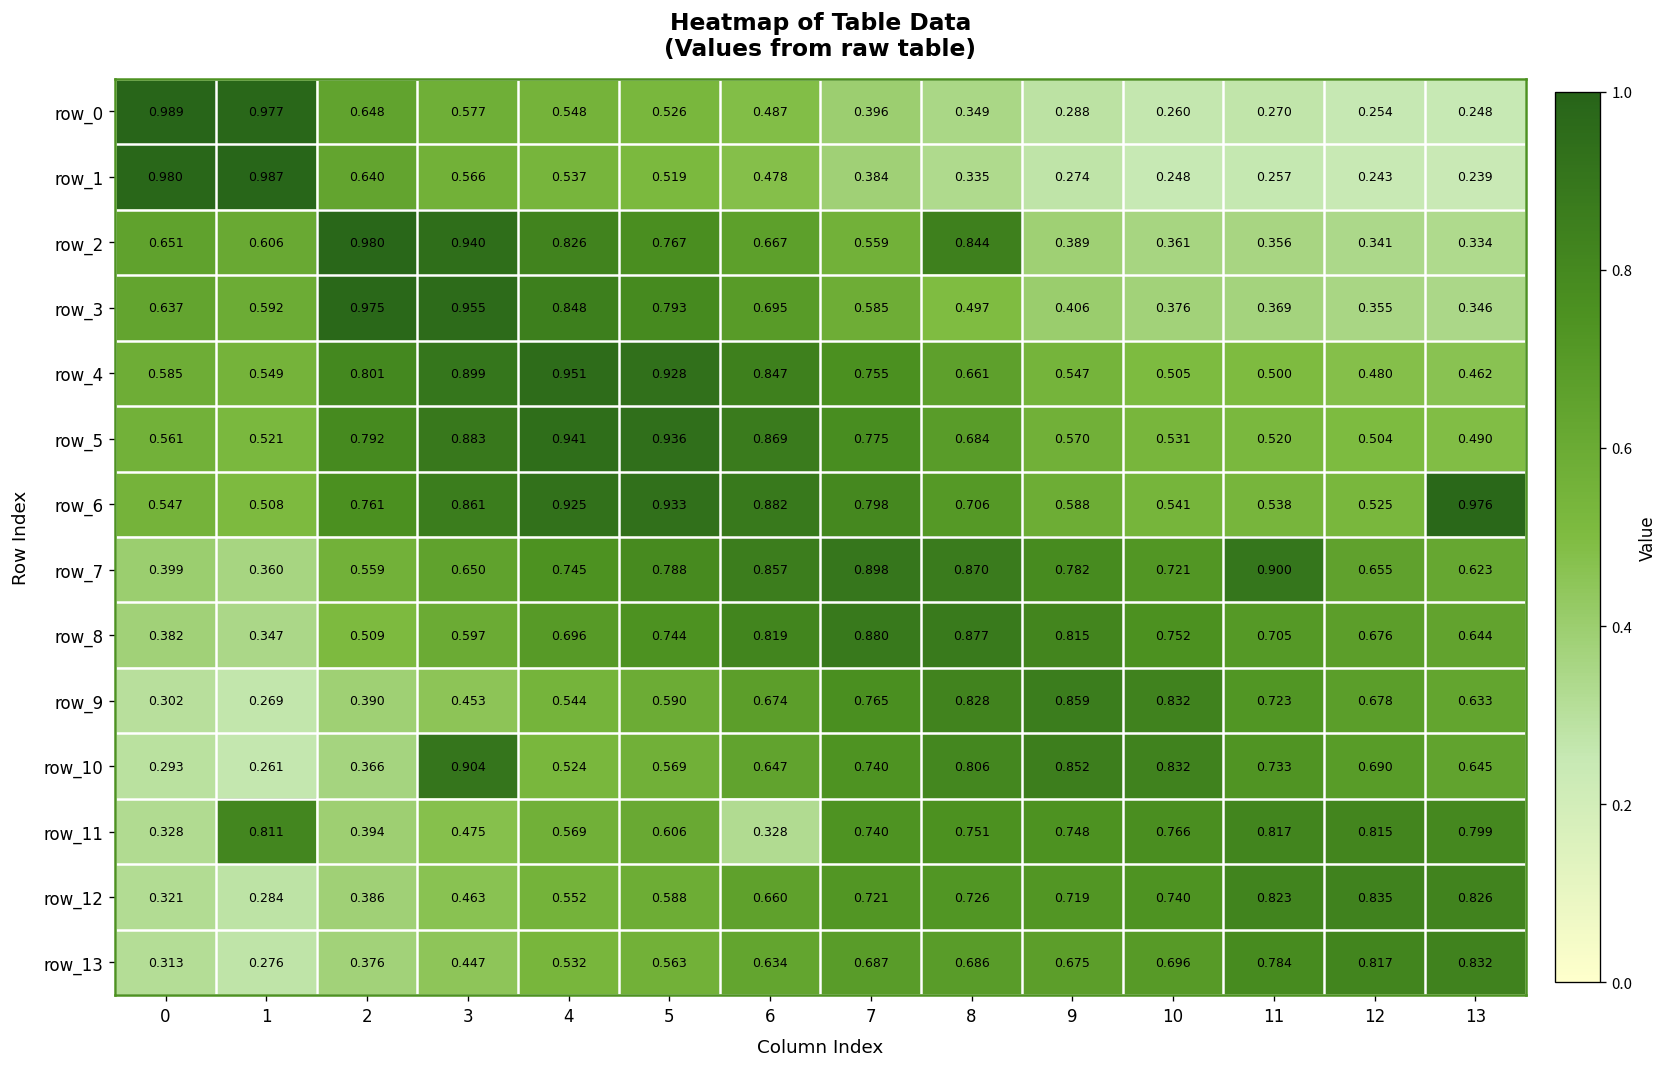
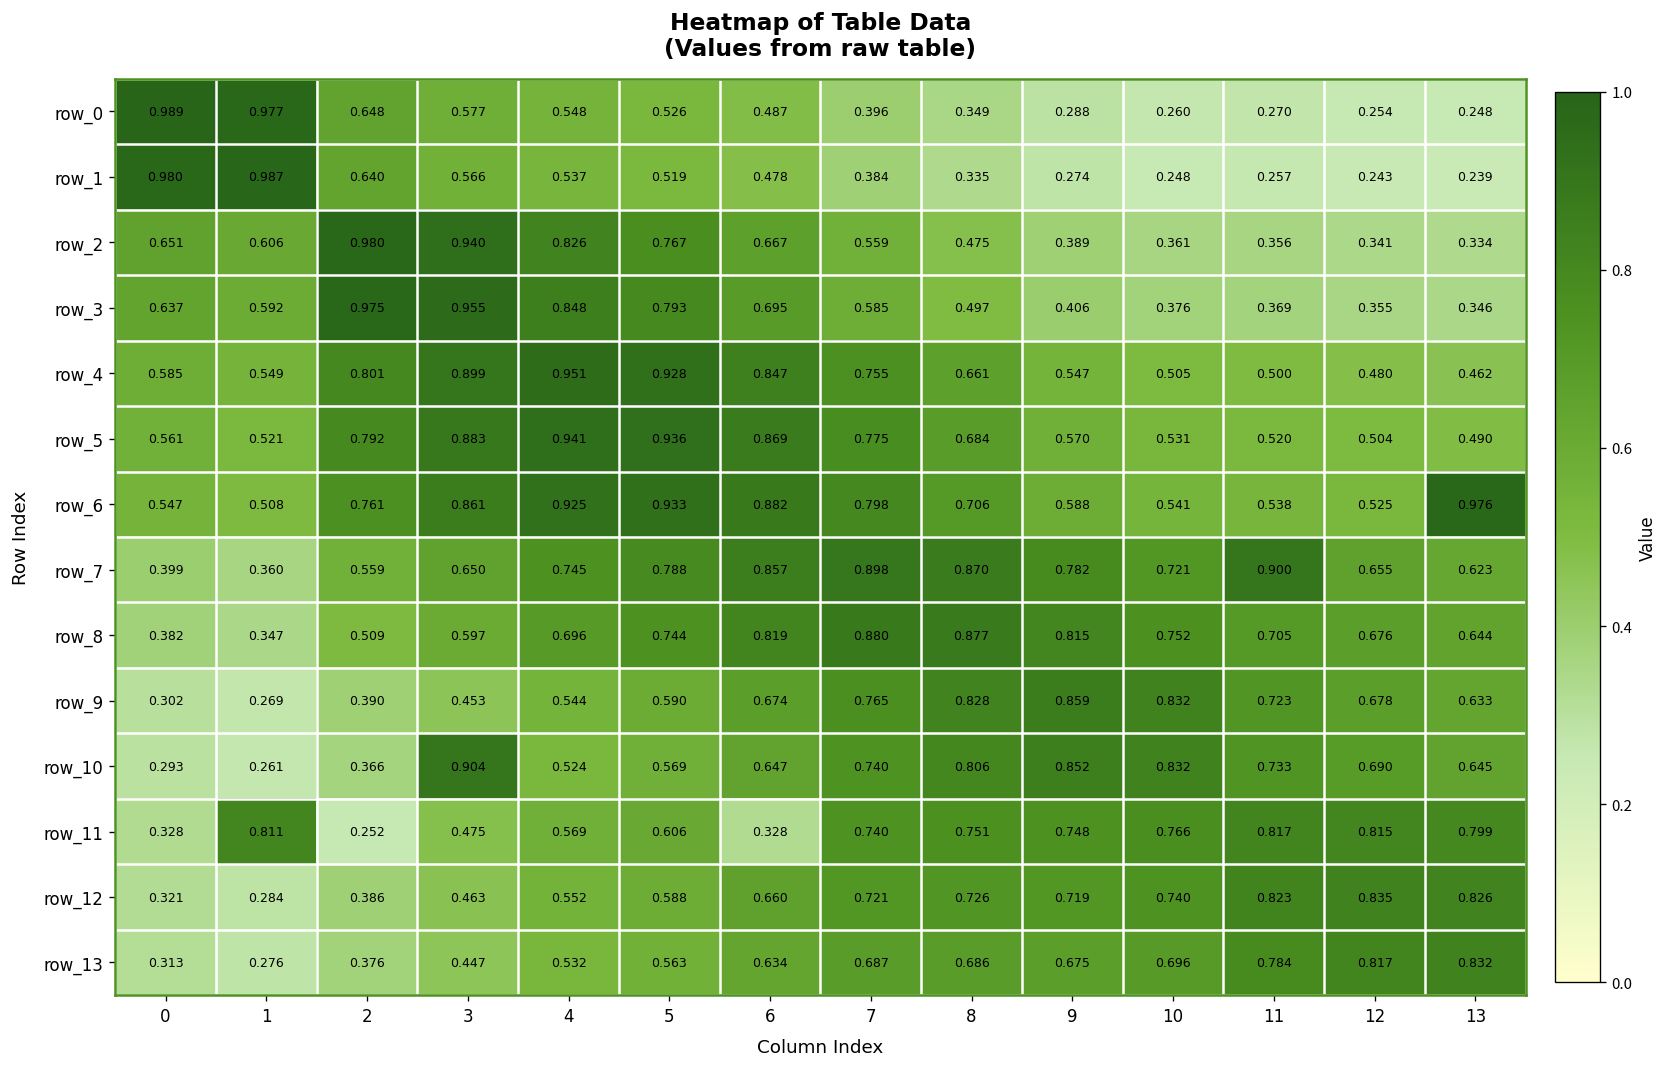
  {
    "row_0": {
      "0": 0.989,
      "1": 0.977,
      "2": 0.648,
      "3": 0.577,
      "4": 0.548,
      "5": 0.526,
      "6": 0.487,
      "7": 0.396,
      "8": 0.349,
      "9": 0.288,
      "10": 0.260,
      "11": 0.270,
      "12": 0.254,
      "13": 0.248
    },
    "row_1": {
      "0": 0.980,
      "1": 0.987,
      "2": 0.640,
      "3": 0.566,
      "4": 0.537,
      "5": 0.519,
      "6": 0.478,
      "7": 0.384,
      "8": 0.335,
      "9": 0.274,
      "10": 0.248,
      "11": 0.257,
      "12": 0.243,
      "13": 0.239
    },
    "row_2": {
      "0": 0.651,
      "1": 0.606,
      "2": 0.980,
      "3": 0.940,
      "4": 0.826,
      "5": 0.767,
      "6": 0.667,
      "7": 0.559,
-     "8": 0.844,
+     "8": 0.475,
      "9": 0.389,
      "10": 0.361,
      "11": 0.356,
      "12": 0.341,
      "13": 0.334
    },
    "row_3": {
      "0": 0.637,
      "1": 0.592,
      "2": 0.975,
      "3": 0.955,
      "4": 0.848,
      "5": 0.793,
      "6": 0.695,
      "7": 0.585,
      "8": 0.497,
      "9": 0.406,
      "10": 0.376,
      "11": 0.369,
      "12": 0.355,
      "13": 0.346
    },
    "row_4": {
      "0": 0.585,
      "1": 0.549,
      "2": 0.801,
      "3": 0.899,
      "4": 0.951,
      "5": 0.928,
      "6": 0.847,
      "7": 0.755,
      "8": 0.661,
      "9": 0.547,
      "10": 0.505,
      "11": 0.500,
      "12": 0.480,
      "13": 0.462
    },
    "row_5": {
      "0": 0.561,
      "1": 0.521,
      "2": 0.792,
      "3": 0.883,
      "4": 0.941,
      "5": 0.936,
      "6": 0.869,
      "7": 0.775,
      "8": 0.684,
      "9": 0.570,
      "10": 0.531,
      "11": 0.520,
      "12": 0.504,
      "13": 0.490
    },
    "row_6": {
      "0": 0.547,
      "1": 0.508,
      "2": 0.761,
      "3": 0.861,
      "4": 0.925,
      "5": 0.933,
      "6": 0.882,
      "7": 0.798,
      "8": 0.706,
      "9": 0.588,
      "10": 0.541,
      "11": 0.538,
      "12": 0.525,
      "13": 0.976
    },
    "row_7": {
      "0": 0.399,
      "1": 0.360,
      "2": 0.559,
      "3": 0.650,
      "4": 0.745,
      "5": 0.788,
      "6": 0.857,
      "7": 0.898,
      "8": 0.870,
      "9": 0.782,
      "10": 0.721,
      "11": 0.900,
      "12": 0.655,
      "13": 0.623
    },
    "row_8": {
      "0": 0.382,
      "1": 0.347,
      "2": 0.509,
      "3": 0.597,
      "4": 0.696,
      "5": 0.744,
      "6": 0.819,
      "7": 0.880,
      "8": 0.877,
      "9": 0.815,
      "10": 0.752,
      "11": 0.705,
      "12": 0.676,
      "13": 0.644
    },
    "row_9": {
      "0": 0.302,
      "1": 0.269,
      "2": 0.390,
      "3": 0.453,
      "4": 0.544,
      "5": 0.590,
      "6": 0.674,
      "7": 0.765,
      "8": 0.828,
      "9": 0.859,
      "10": 0.832,
      "11": 0.723,
      "12": 0.678,
      "13": 0.633
    },
    "row_10": {
      "0": 0.293,
      "1": 0.261,
      "2": 0.366,
      "3": 0.904,
      "4": 0.524,
      "5": 0.569,
      "6": 0.647,
      "7": 0.740,
      "8": 0.806,
      "9": 0.852,
      "10": 0.832,
      "11": 0.733,
      "12": 0.690,
      "13": 0.645
    },
    "row_11": {
      "0": 0.328,
      "1": 0.811,
-     "2": 0.394,
+     "2": 0.252,
      "3": 0.475,
      "4": 0.569,
      "5": 0.606,
      "6": 0.328,
      "7": 0.740,
      "8": 0.751,
      "9": 0.748,
      "10": 0.766,
      "11": 0.817,
      "12": 0.815,
      "13": 0.799
    },
    "row_12": {
      "0": 0.321,
      "1": 0.284,
      "2": 0.386,
      "3": 0.463,
      "4": 0.552,
      "5": 0.588,
      "6": 0.660,
      "7": 0.721,
      "8": 0.726,
      "9": 0.719,
      "10": 0.740,
      "11": 0.823,
      "12": 0.835,
      "13": 0.826
    },
    "row_13": {
      "0": 0.313,
      "1": 0.276,
      "2": 0.376,
      "3": 0.447,
      "4": 0.532,
      "5": 0.563,
      "6": 0.634,
      "7": 0.687,
      "8": 0.686,
      "9": 0.675,
      "10": 0.696,
      "11": 0.784,
      "12": 0.817,
      "13": 0.832
    }
  }
